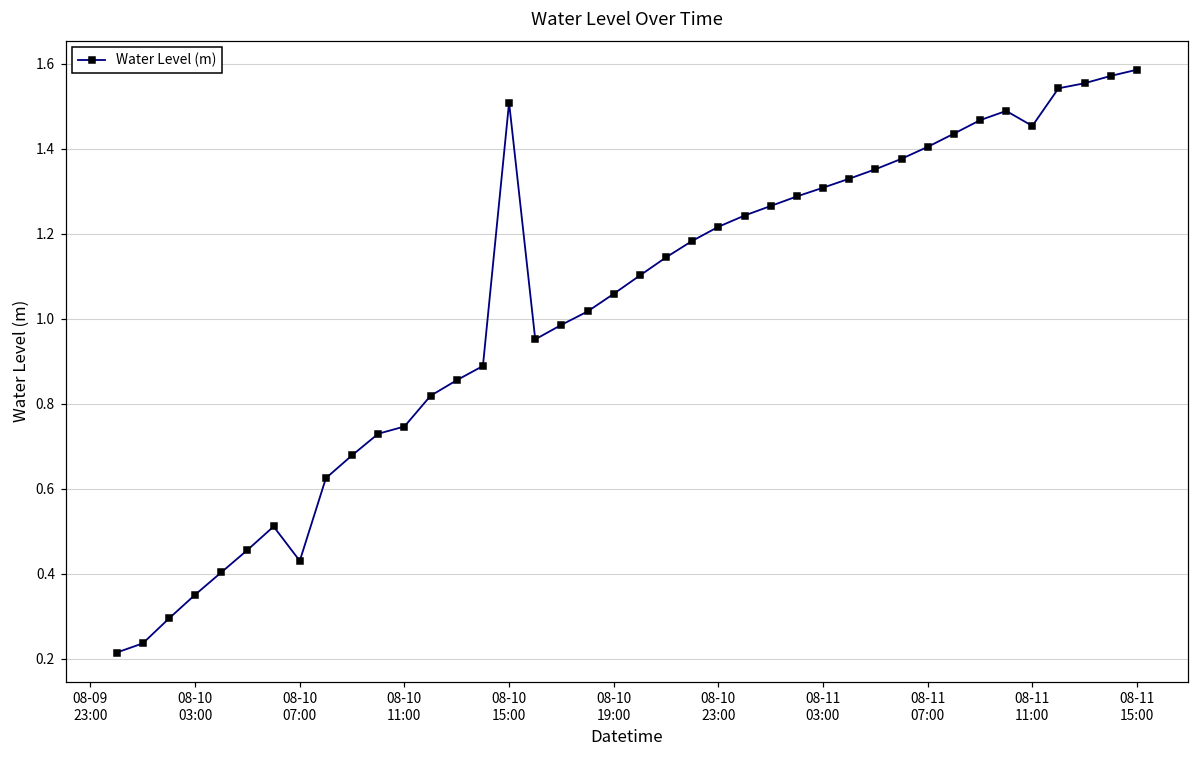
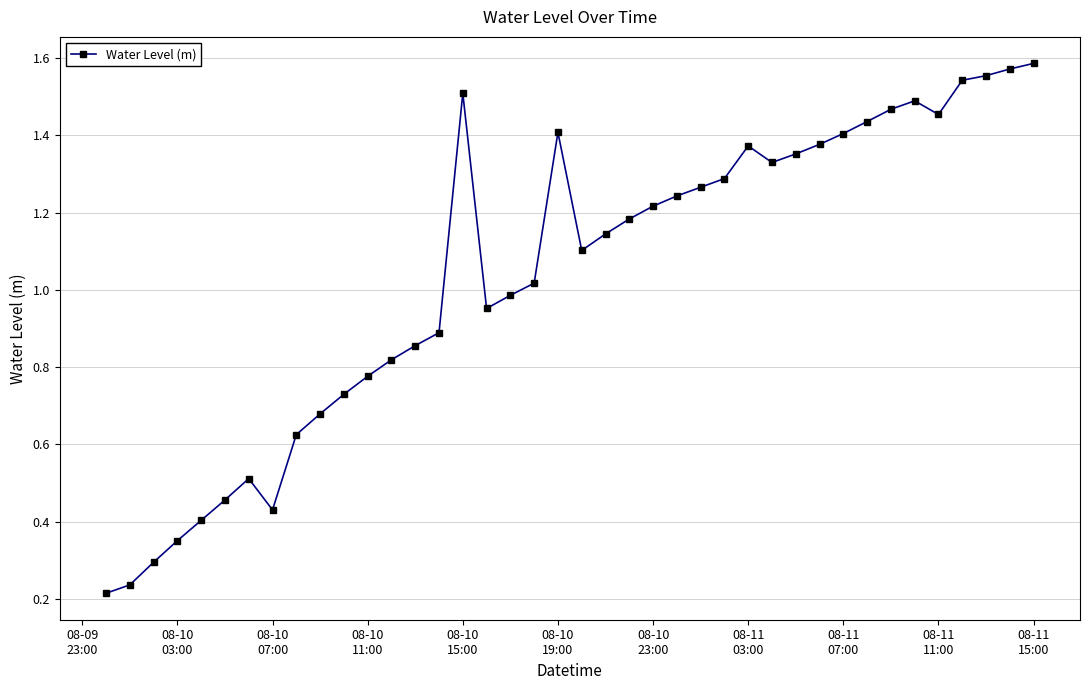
  {
    "08-10 03:00": 0.35,
    "08-10 07:00": 0.43,
-   "08-10 11:00": 0.75,
+   "08-10 11:00": 0.78,
    "08-10 15:00": 1.51,
-   "08-10 19:00": 1.06,
+   "08-10 19:00": 1.41,
    "08-10 23:00": 1.22,
-   "08-11 03:00": 1.31,
+   "08-11 03:00": 1.37,
    "08-11 07:00": 1.40,
    "08-11 11:00": 1.45,
    "08-11 15:00": 1.59
  }
